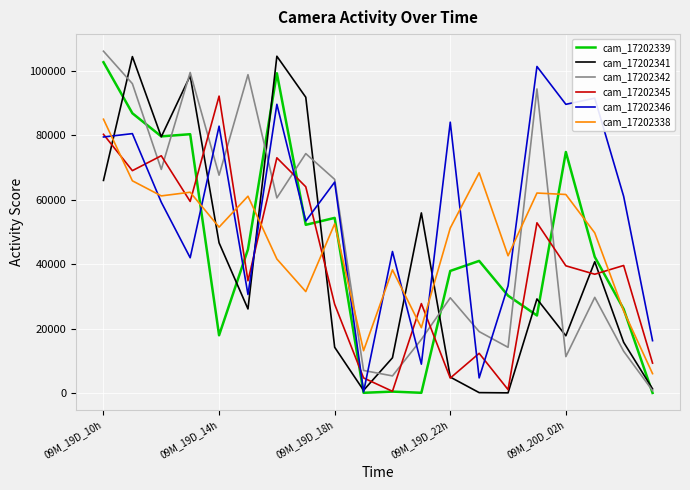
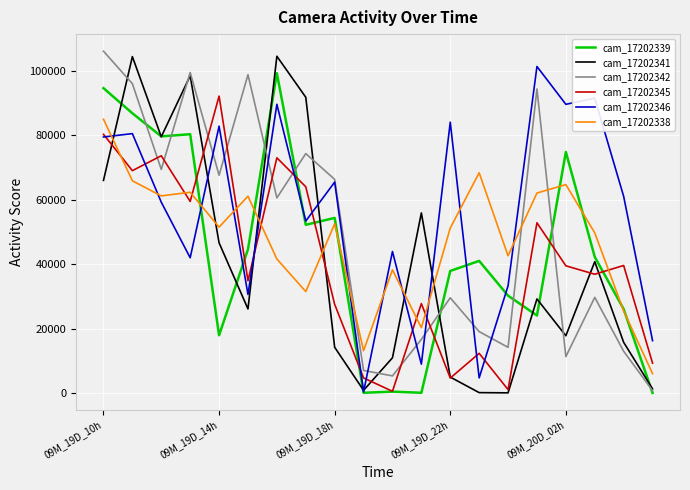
  {
    "cam_17202339": {
-     "09M_19D_10h": 103000,
+     "09M_19D_10h": 95000,
      "09M_19D_14h": 18000,
      "09M_19D_18h": 54000,
      "09M_19D_22h": 38000,
      "09M_20D_02h": 75000
    },
    "cam_17202341": {
      "09M_19D_10h": 66000,
      "09M_19D_14h": 47000,
      "09M_19D_18h": 14000,
      "09M_20D_02h": 18000
    },
    "cam_17202342": {
      "09M_19D_10h": 106000,
      "09M_19D_14h": 68000,
      "09M_19D_18h": 66000,
      "09M_19D_22h": 30000,
      "09M_20D_02h": 11000
    },
    "cam_17202345": {
      "09M_19D_10h": 80000,
      "09M_19D_14h": 92000,
      "09M_19D_18h": 28000,
      "09M_20D_02h": 40000
    },
    "cam_17202346": {
      "09M_19D_10h": 80000,
      "09M_19D_14h": 83000,
      "09M_19D_18h": 66000,
      "09M_19D_22h": 84000,
      "09M_20D_02h": 90000
    },
    "cam_17202338": {
      "09M_19D_10h": 85000,
      "09M_19D_14h": 52000,
      "09M_19D_18h": 53000,
      "09M_19D_22h": 51000,
-     "09M_20D_02h": 62000
+     "09M_20D_02h": 65000
    }
  }
